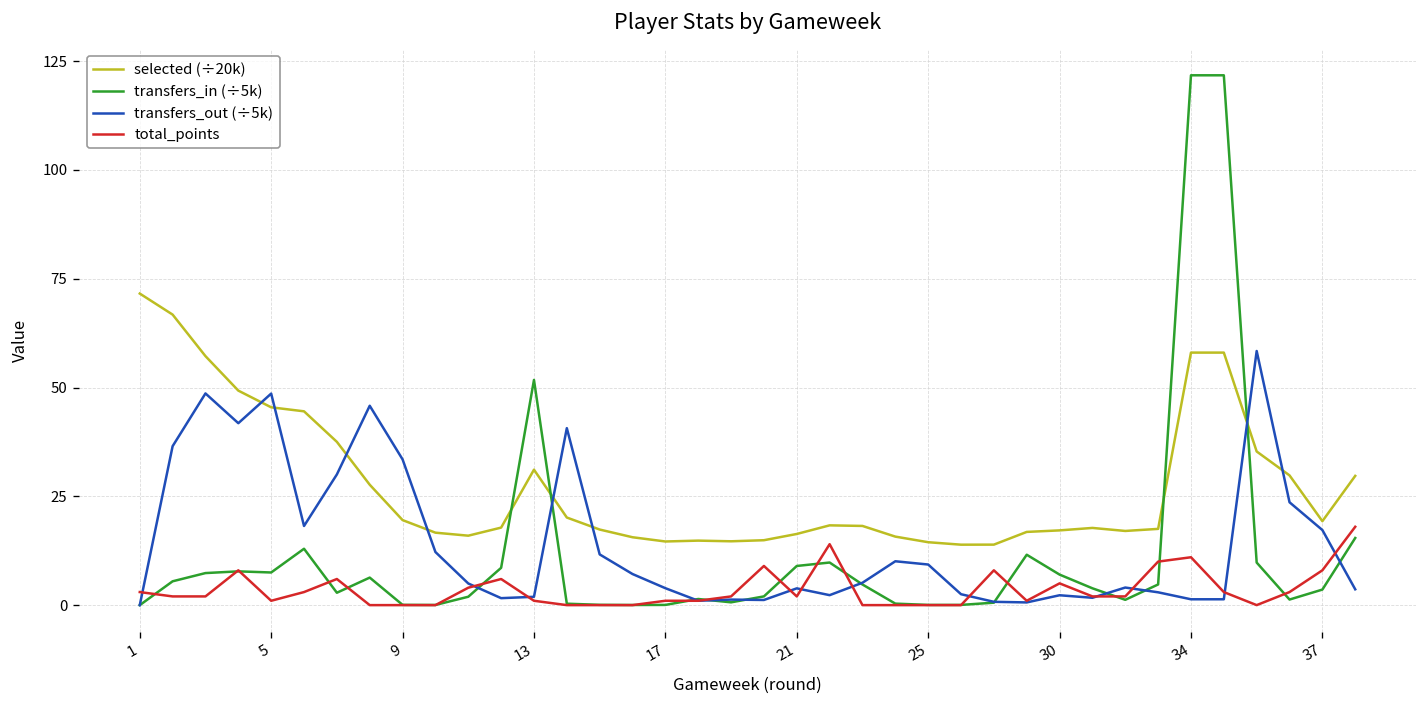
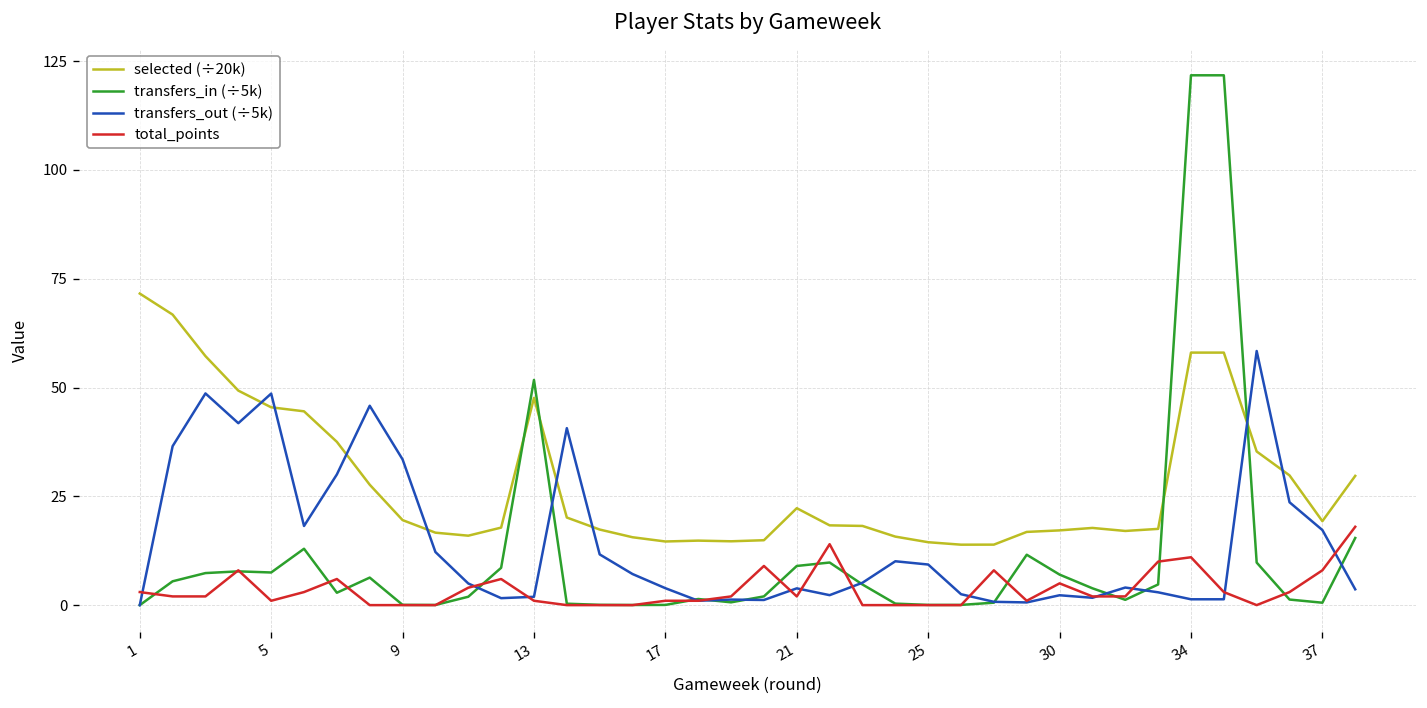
  {
    "selected (÷20k)": {
      "1": 72,
      "5": 45,
      "9": 20,
-     "13": 31,
+     "13": 48,
      "17": 15,
-     "21": 16,
+     "21": 22,
      "25": 14,
      "30": 17,
      "37": 19
    },
    "transfers_in (÷5k)": {
      "5": 7,
      "13": 52,
      "17": 0,
      "21": 9,
      "30": 7,
-     "37": 4
+     "37": 1
    },
    "transfers_out (÷5k)": {
      "5": 49,
      "9": 33,
      "13": 2,
      "17": 4,
      "21": 4,
      "25": 9,
      "30": 2,
      "37": 17
    },
    "total_points": {
      "1": 3,
      "5": 1,
      "13": 1,
      "17": 1,
      "21": 2,
      "30": 5,
      "37": 8
    }
  }
